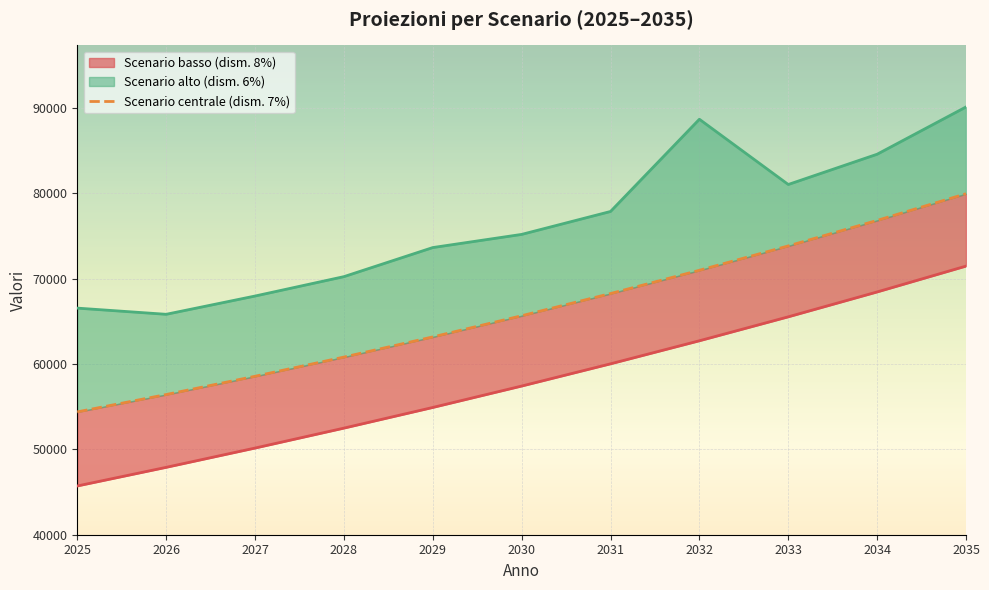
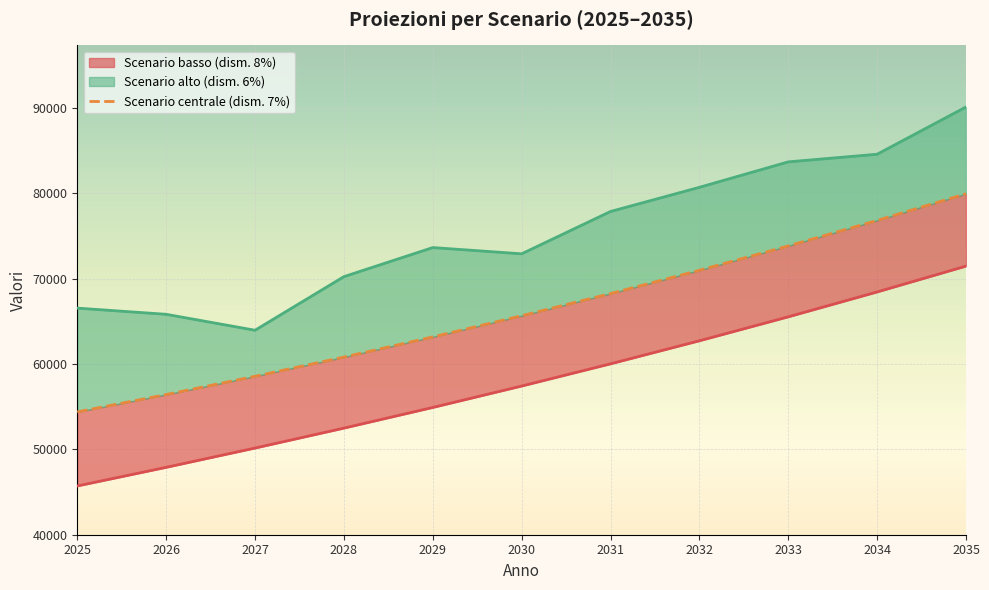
  {
    "Scenario alto (dism. 6%)": {
      "2025": 67000,
      "2026": 66000,
-     "2027": 68000,
+     "2027": 64000,
      "2028": 70000,
      "2029": 74000,
-     "2030": 75000,
+     "2030": 73000,
      "2031": 78000,
-     "2032": 89000,
-     "2033": 81000,
+     "2032": 81000,
+     "2033": 84000,
      "2034": 85000,
      "2035": 90000
    }
  }
